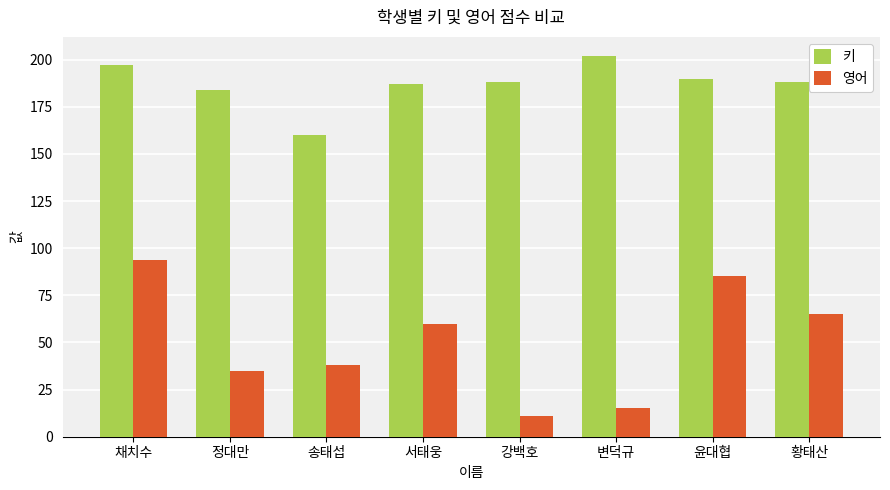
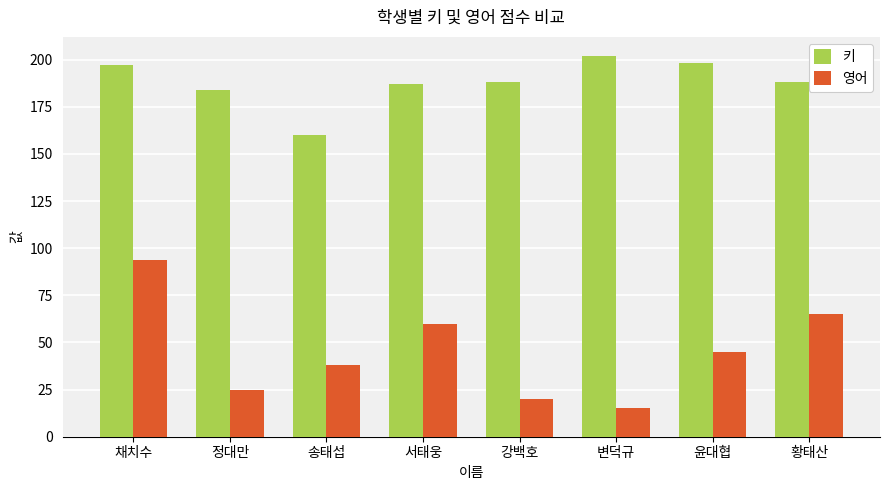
  {
    "키": {
      "채치수": 197,
      "정대만": 184,
      "송태섭": 160,
      "서태웅": 187,
      "강백호": 188,
      "변덕규": 202,
-     "윤대협": 190,
+     "윤대협": 198,
      "황태산": 188
    },
    "영어": {
      "채치수": 94,
-     "정대만": 35,
+     "정대만": 25,
      "송태섭": 38,
      "서태웅": 60,
-     "강백호": 11,
+     "강백호": 20,
      "변덕규": 15,
-     "윤대협": 85,
+     "윤대협": 45,
      "황태산": 65
    }
  }
